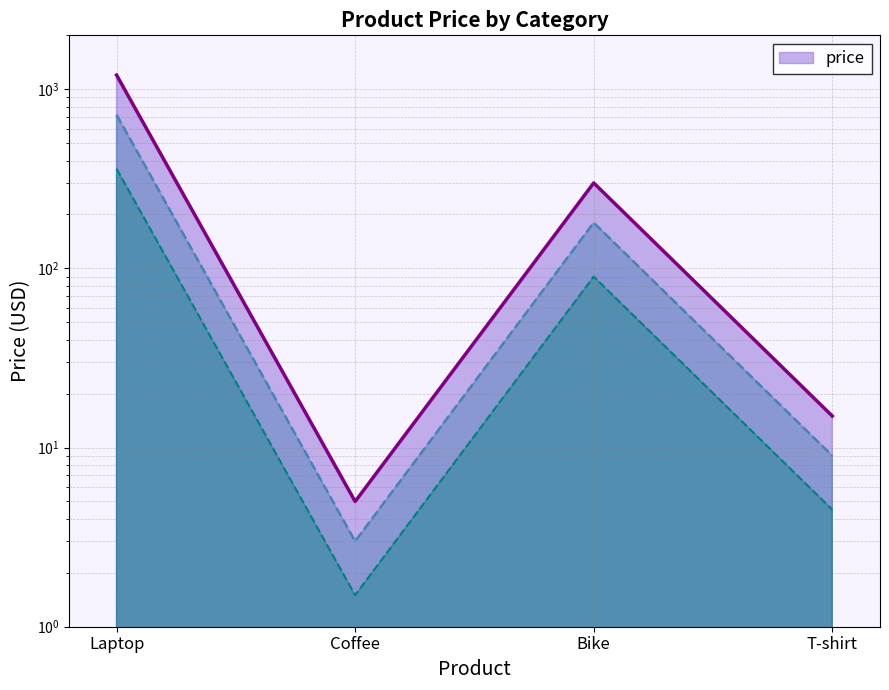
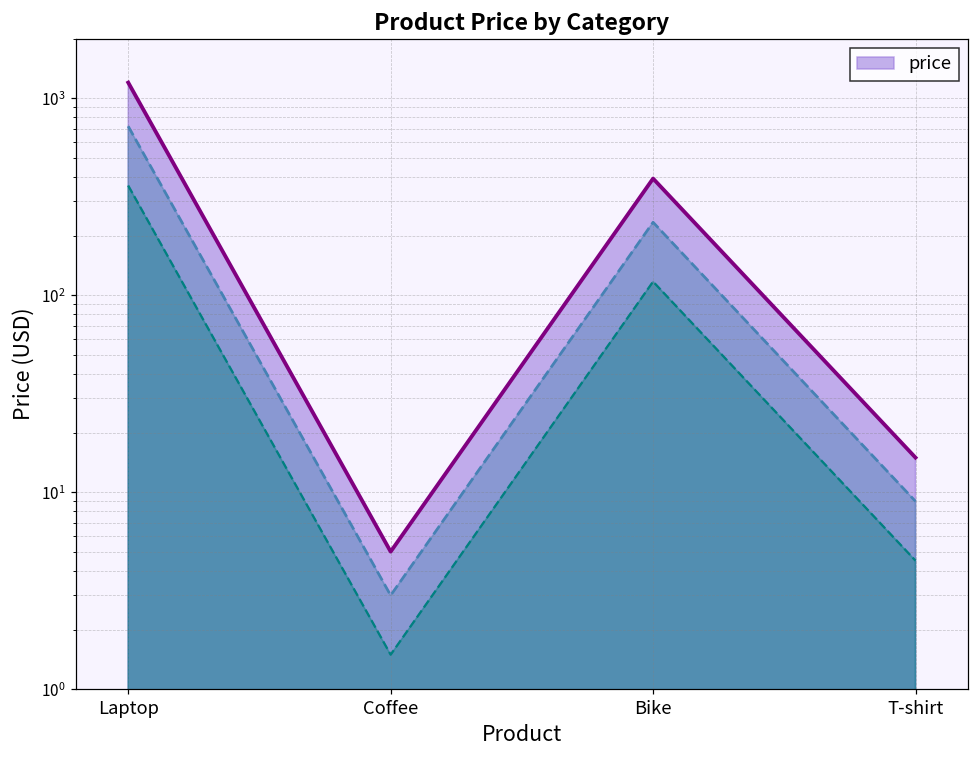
  {
    "price": {
      "Laptop": 1200,
      "Coffee": 5,
-     "Bike": 300,
+     "Bike": 390,
      "T-shirt": 15
    }
  }
